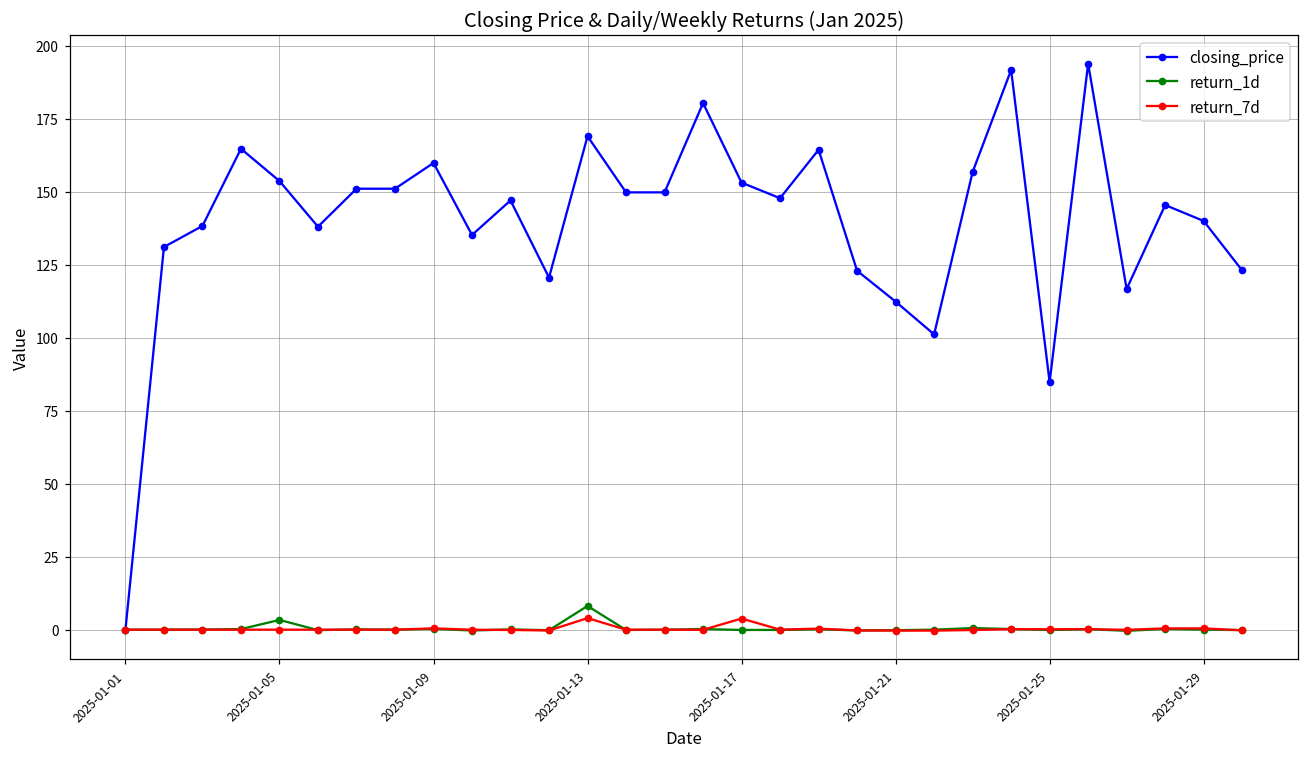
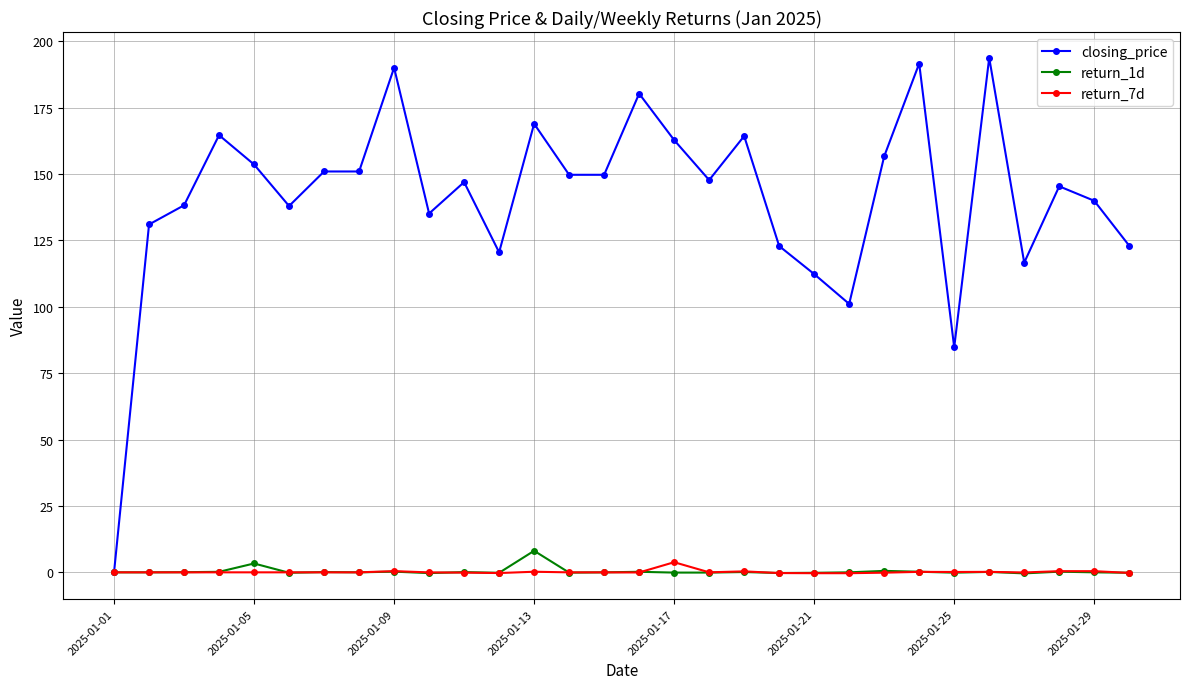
  {
    "closing_price": {
      "2025-01-05": 154,
-     "2025-01-09": 160,
+     "2025-01-09": 190,
      "2025-01-13": 169,
-     "2025-01-17": 153,
+     "2025-01-17": 163,
      "2025-01-21": 112,
      "2025-01-25": 85,
      "2025-01-29": 140
    },
    "return_1d": {
      "2025-01-05": 3,
      "2025-01-13": 8,
      "2025-01-17": 0
    },
    "return_7d": {
      "2025-01-05": 0,
-     "2025-01-13": 4,
+     "2025-01-13": 0,
      "2025-01-17": 4
    }
  }
